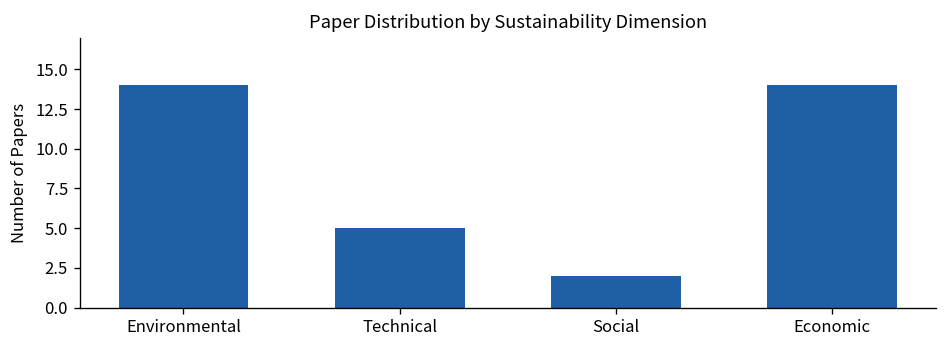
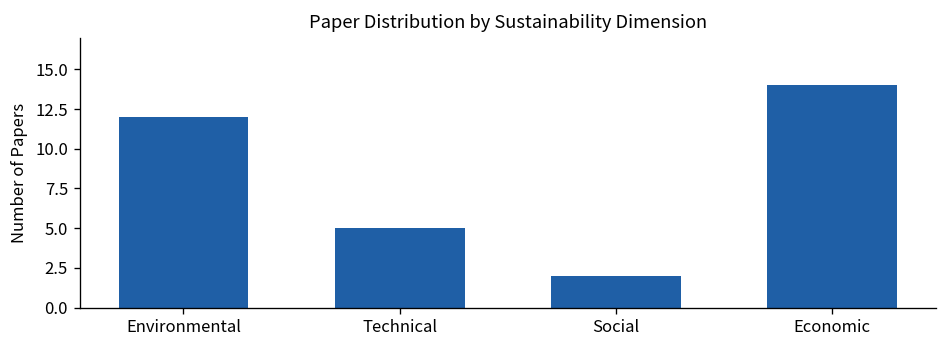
  {
-   "Environmental": 14,
+   "Environmental": 12,
    "Technical": 5,
    "Social": 2,
    "Economic": 14
  }
